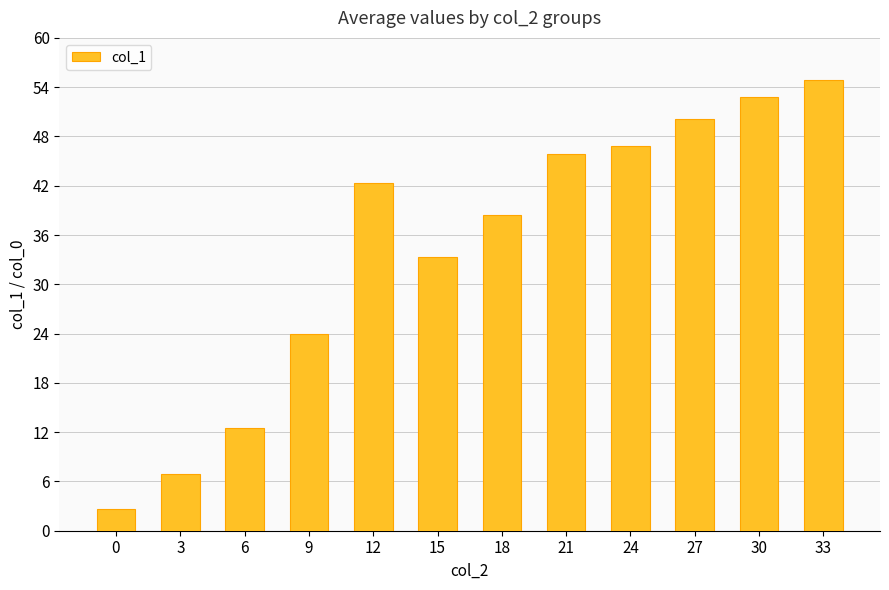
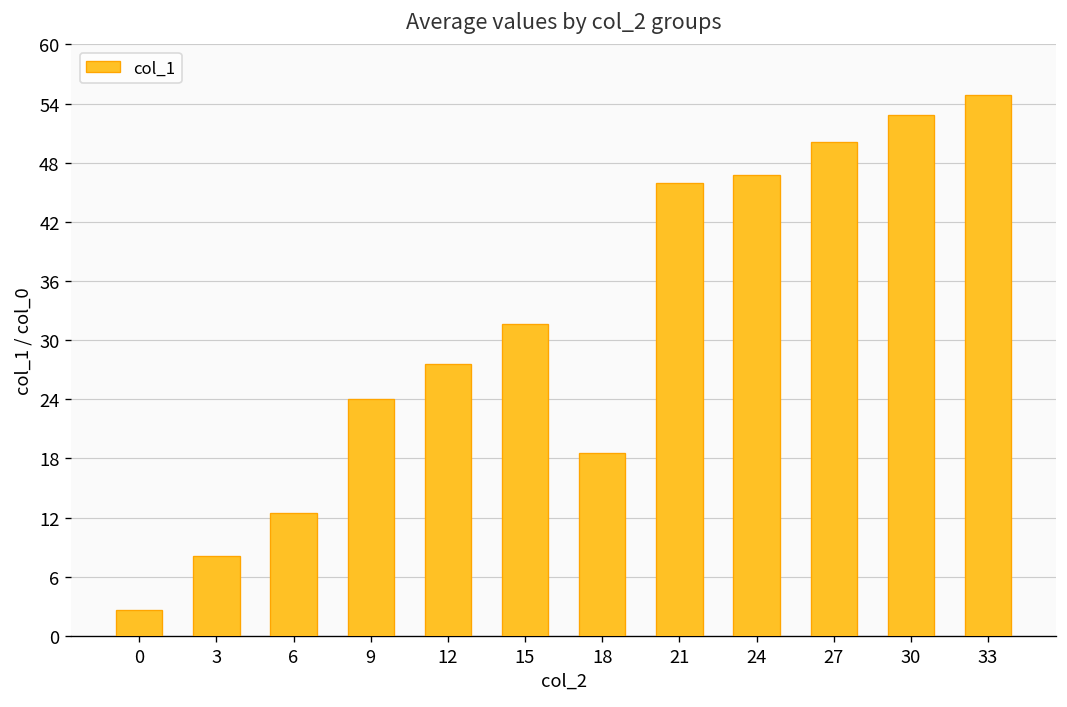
  {
    "0": 3,
-   "3": 7,
+   "3": 8,
    "6": 13,
    "9": 24,
-   "12": 42,
-   "15": 33,
-   "18": 38,
+   "12": 28,
+   "15": 32,
+   "18": 19,
    "21": 46,
    "24": 47,
    "27": 50,
    "30": 53,
    "33": 55
  }
